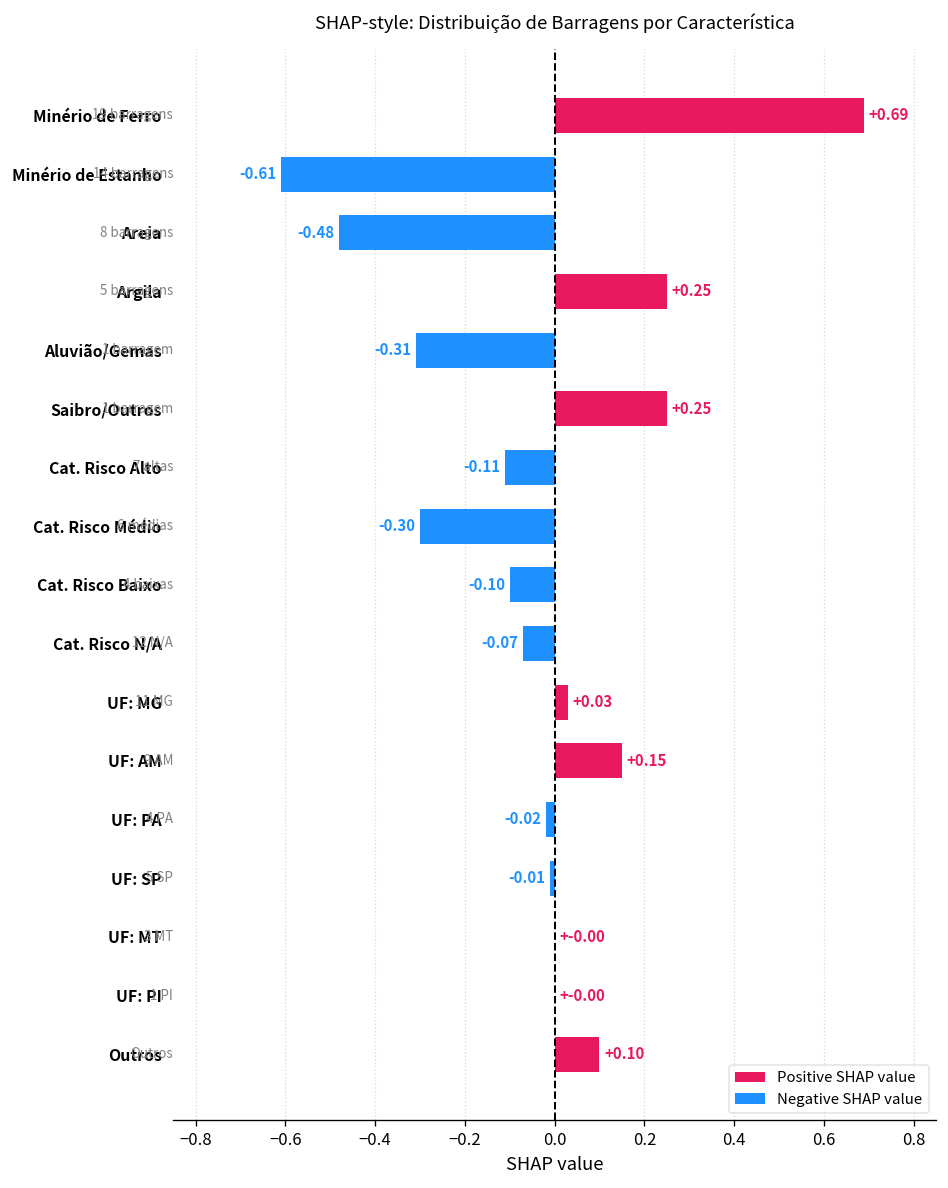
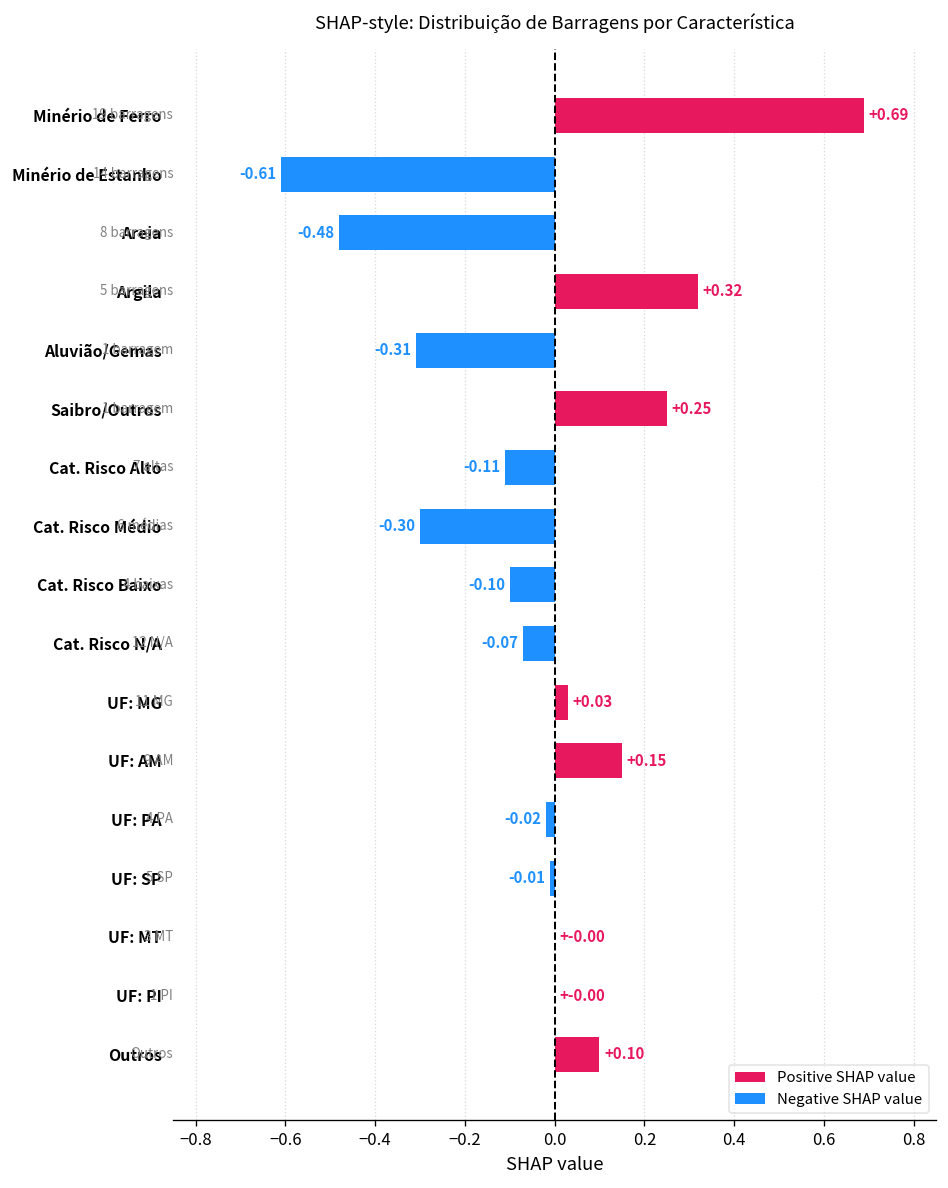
  {
    "Positive SHAP value": {
      "Minério de Ferro": "+0.69",
-     "Argila": "+0.25",
+     "Argila": "+0.32",
      "Saibro/Outros": "+0.25",
      "UF: MG": "+0.03",
      "UF: AM": "+0.15",
      "UF: MT": "+-0.00",
      "UF: PI": "+-0.00",
      "Outros": "+0.10"
    },
    "Negative SHAP value": {
      "Minério de Estanho": "-0.61",
      "Areia": "-0.48",
      "Aluvião/Gemas": "-0.31",
      "Cat. Risco Alto": "-0.11",
      "Cat. Risco Médio": "-0.30",
      "Cat. Risco Baixo": "-0.10",
      "Cat. Risco N/A": "-0.07",
      "UF: PA": "-0.02",
      "UF: SP": "-0.01",
      "UF: MT": "+-0.00",
      "UF: PI": "+-0.00"
    }
  }
